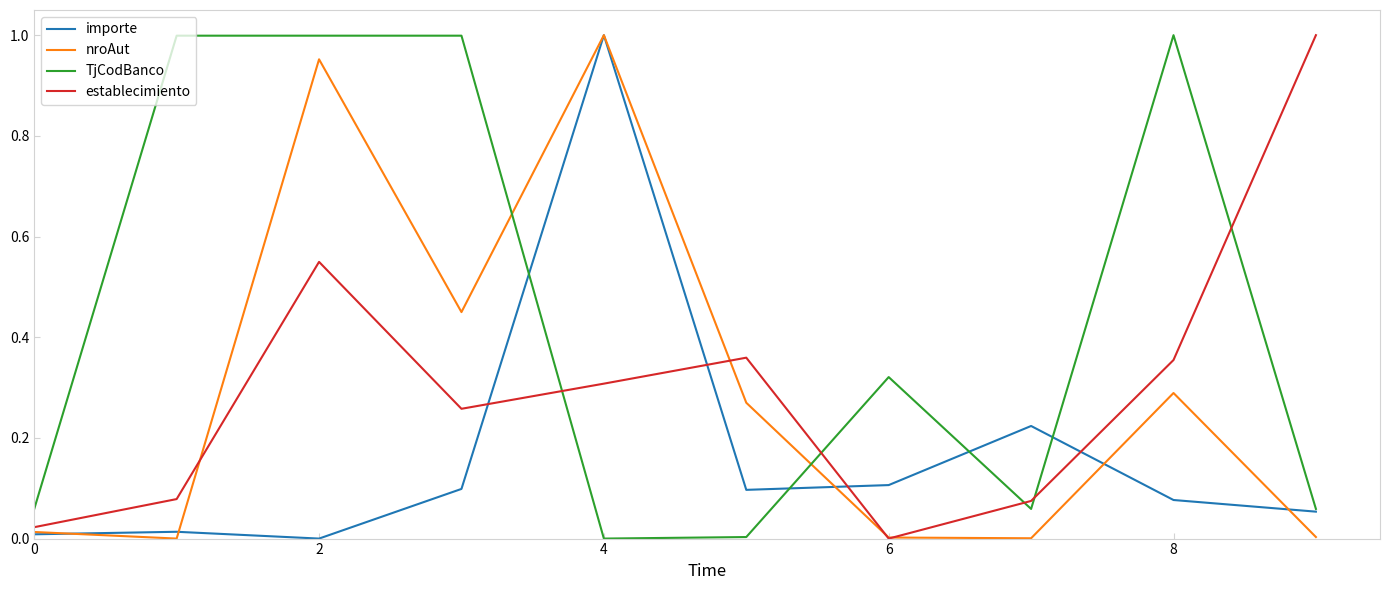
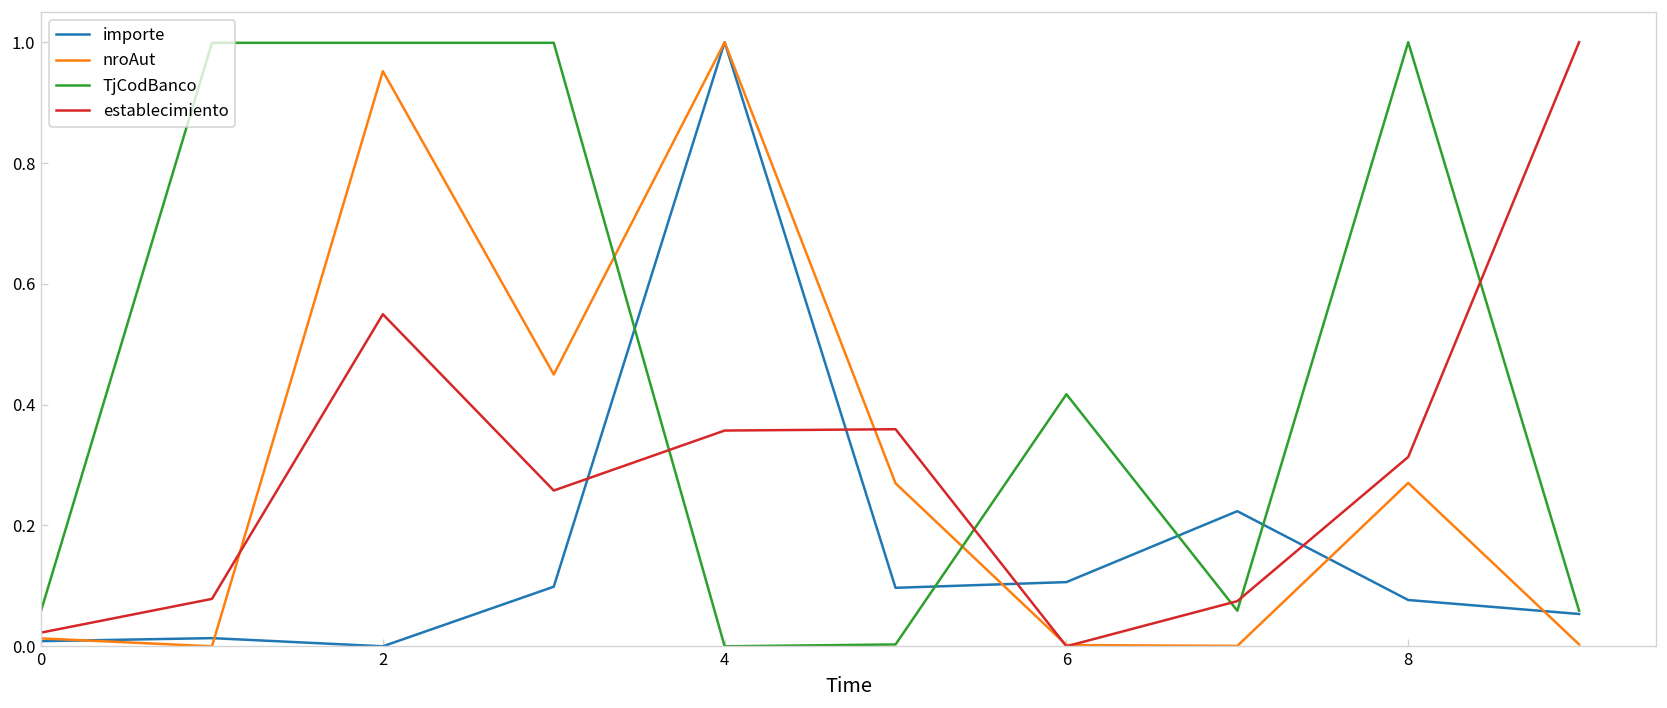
  {
    "importe": {
      "2": 0.00,
      "6": 0.11,
      "8": 0.08
    },
    "nroAut": {
      "2": 0.95,
-     "8": 0.29
+     "8": 0.27
    },
    "TjCodBanco": {
      "0": 0.06,
      "2": 1.00,
      "4": 0.00,
-     "6": 0.32,
+     "6": 0.42,
      "8": 1.00
    },
    "establecimiento": {
      "0": 0.02,
      "2": 0.55,
-     "4": 0.31,
-     "8": 0.35
+     "4": 0.36,
+     "8": 0.31
    }
  }
